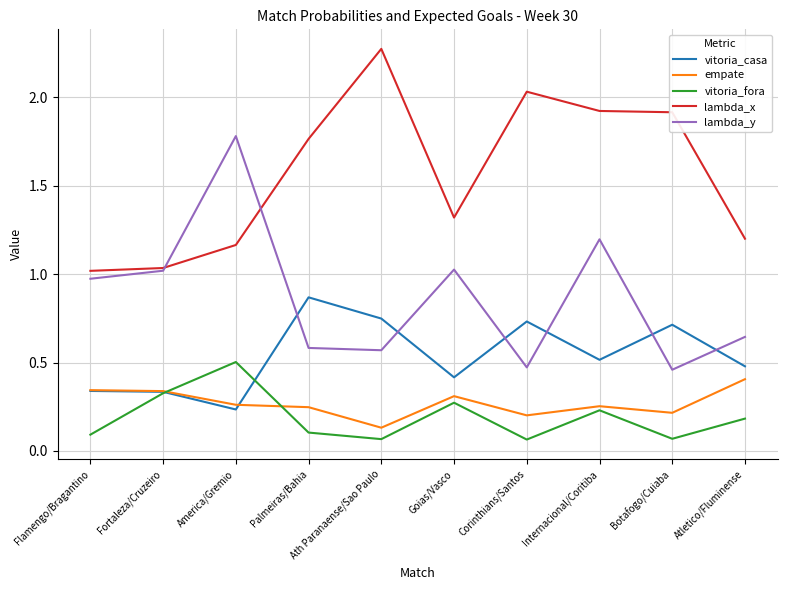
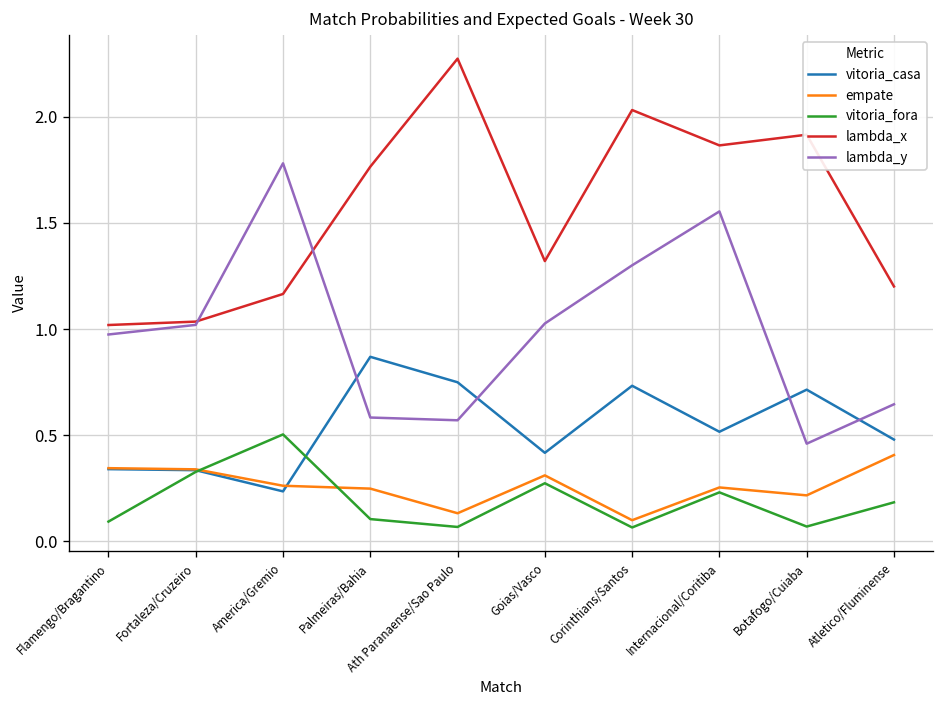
  {
    "vitoria_casa": {
      "America/Gremio": 0.23,
      "Palmeiras/Bahia": 0.87,
      "Ath Paranaense/Sao Paulo": 0.75,
      "Goias/Vasco": 0.42,
      "Corinthians/Santos": 0.73,
      "Internacional/Coritiba": 0.52,
      "Botafogo/Cuiaba": 0.71,
      "Atletico/Fluminense": 0.48
    },
    "empate": {
      "America/Gremio": 0.26,
      "Palmeiras/Bahia": 0.25,
      "Ath Paranaense/Sao Paulo": 0.13,
      "Goias/Vasco": 0.31,
-     "Corinthians/Santos": 0.20,
+     "Corinthians/Santos": 0.10,
      "Internacional/Coritiba": 0.25,
      "Botafogo/Cuiaba": 0.22,
      "Atletico/Fluminense": 0.41
    },
    "vitoria_fora": {
      "Flamengo/Bragantino": 0.09,
      "America/Gremio": 0.50,
      "Palmeiras/Bahia": 0.10,
      "Ath Paranaense/Sao Paulo": 0.07,
      "Goias/Vasco": 0.27,
      "Corinthians/Santos": 0.06,
      "Internacional/Coritiba": 0.23,
      "Botafogo/Cuiaba": 0.07,
      "Atletico/Fluminense": 0.18
    },
    "lambda_x": {
      "Flamengo/Bragantino": 1.02,
      "Fortaleza/Cruzeiro": 1.03,
      "America/Gremio": 1.17,
      "Palmeiras/Bahia": 1.77,
      "Ath Paranaense/Sao Paulo": 2.27,
      "Goias/Vasco": 1.32,
      "Corinthians/Santos": 2.03,
-     "Internacional/Coritiba": 1.92,
+     "Internacional/Coritiba": 1.87,
      "Atletico/Fluminense": 1.20
    },
    "lambda_y": {
      "Flamengo/Bragantino": 0.97,
      "Fortaleza/Cruzeiro": 1.02,
      "America/Gremio": 1.78,
      "Palmeiras/Bahia": 0.58,
      "Ath Paranaense/Sao Paulo": 0.57,
      "Goias/Vasco": 1.03,
-     "Corinthians/Santos": 0.47,
-     "Internacional/Coritiba": 1.20,
+     "Corinthians/Santos": 1.30,
+     "Internacional/Coritiba": 1.55,
      "Botafogo/Cuiaba": 0.46,
      "Atletico/Fluminense": 0.65
    }
  }
